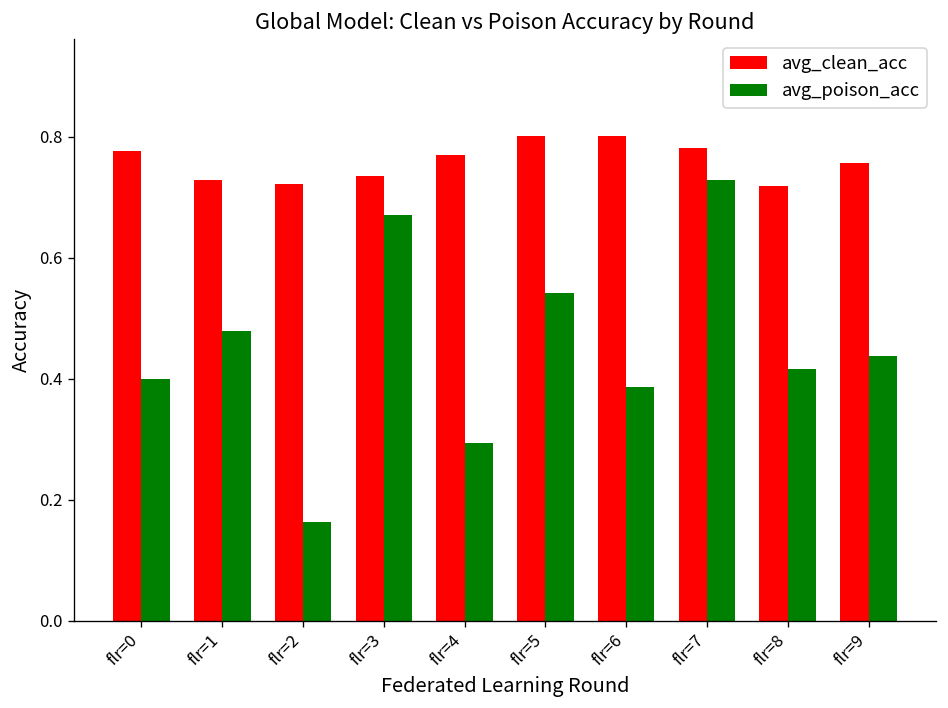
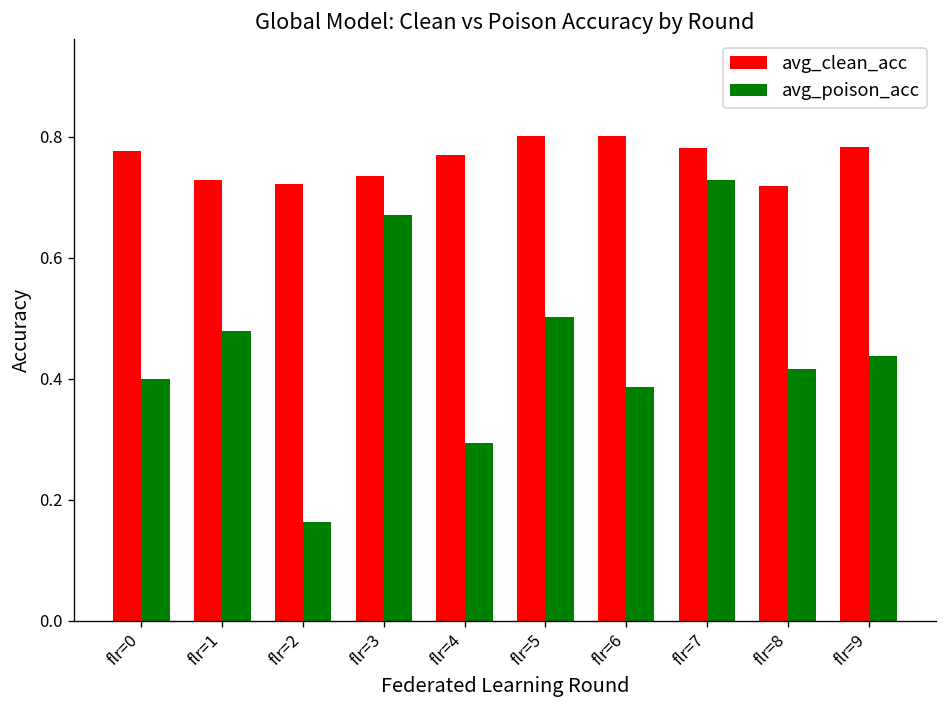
  {
    "avg_clean_acc": {
      "flr=0": 0.78,
      "flr=1": 0.73,
      "flr=2": 0.72,
      "flr=3": 0.74,
      "flr=4": 0.77,
      "flr=5": 0.80,
      "flr=6": 0.80,
      "flr=7": 0.78,
      "flr=8": 0.72,
-     "flr=9": 0.76
+     "flr=9": 0.78
    },
    "avg_poison_acc": {
      "flr=0": 0.40,
      "flr=1": 0.48,
      "flr=2": 0.16,
      "flr=3": 0.67,
      "flr=4": 0.29,
-     "flr=5": 0.54,
+     "flr=5": 0.50,
      "flr=6": 0.39,
      "flr=7": 0.73,
      "flr=8": 0.42,
      "flr=9": 0.44
    }
  }
